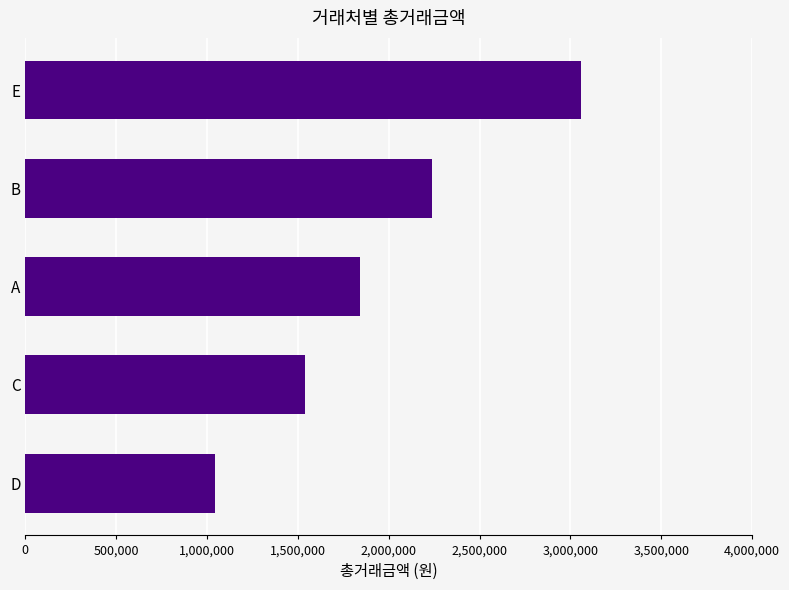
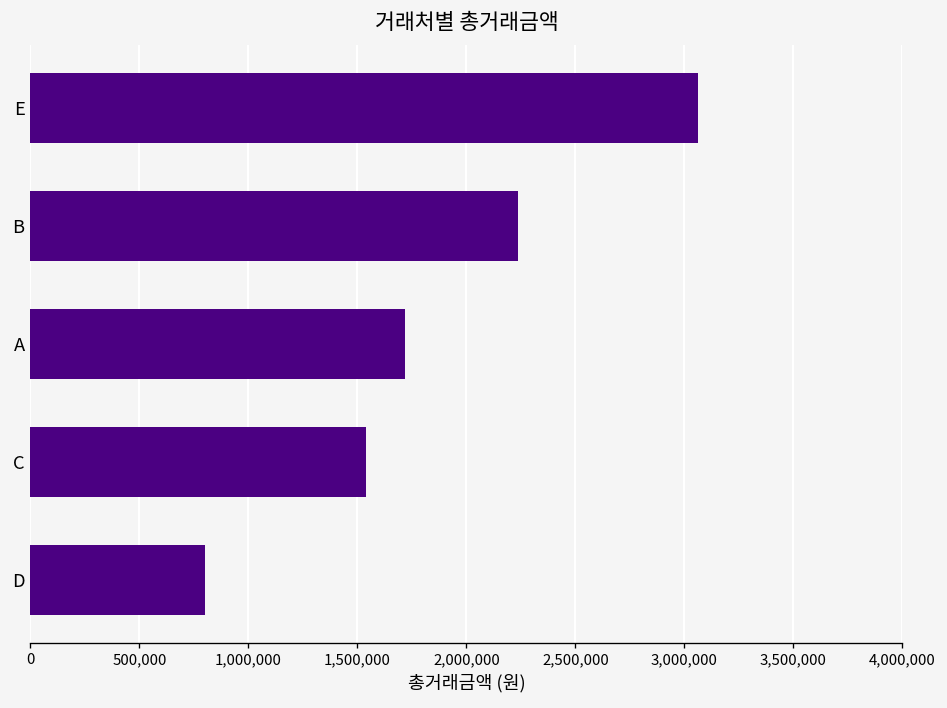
  {
    "E": "3,060,000",
    "B": "2,240,000",
-   "A": "1,840,000",
+   "A": "1,720,000",
    "C": "1,540,000",
-   "D": "1,050,000"
+   "D": "800,000"
  }
